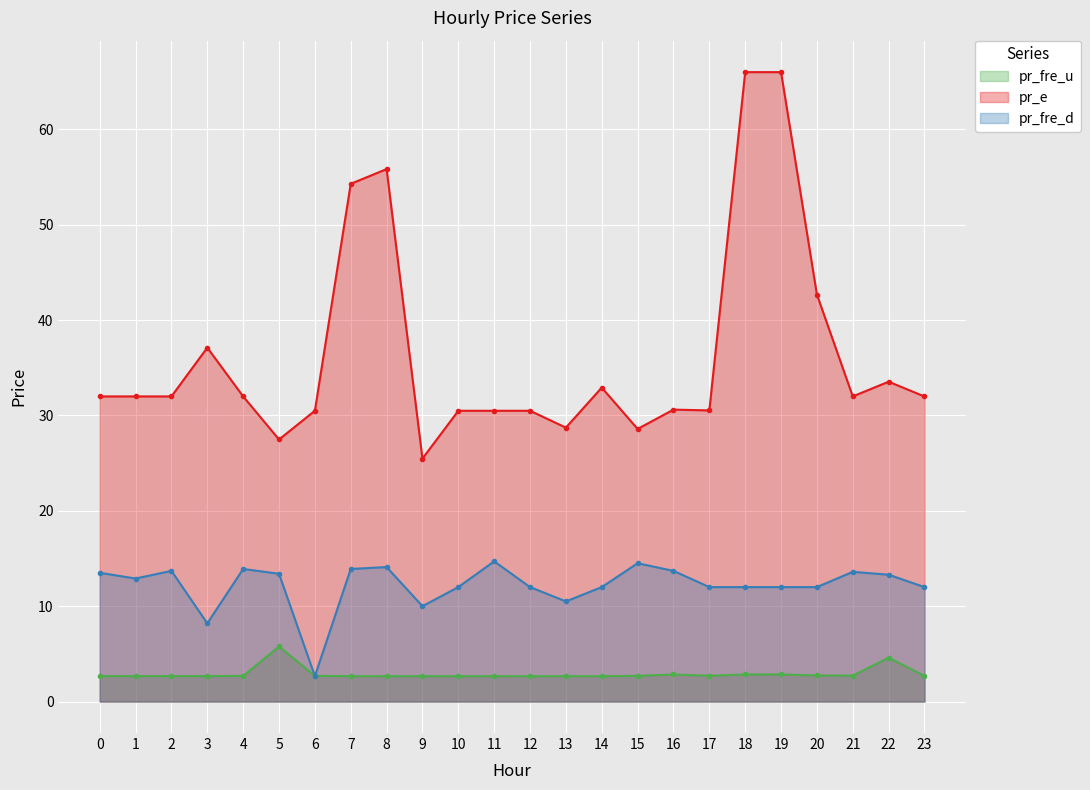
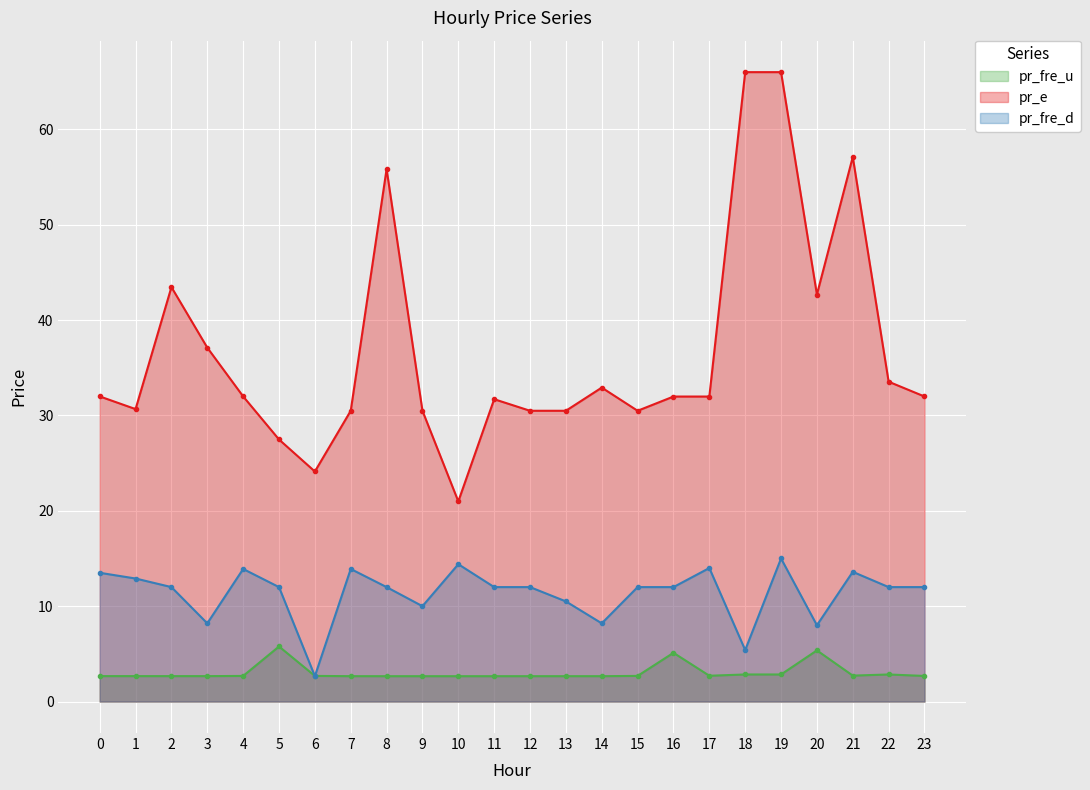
  {
    "pr_fre_u": {
      "0": 3,
      "1": 3,
      "2": 3,
      "3": 3,
      "4": 3,
      "5": 6,
      "7": 3,
      "8": 3,
      "9": 3,
      "10": 3,
      "11": 3,
      "12": 3,
      "13": 3,
      "14": 3,
      "15": 3,
-     "16": 3,
+     "16": 5,
      "17": 3,
      "18": 3,
      "19": 3,
-     "20": 3,
+     "20": 5,
      "21": 3,
-     "22": 5,
+     "22": 3,
      "23": 3
    },
    "pr_e": {
      "0": 32,
-     "1": 32,
-     "2": 32,
+     "1": 31,
+     "2": 43,
      "3": 37,
      "4": 32,
      "5": 27,
-     "6": 30,
-     "7": 54,
+     "6": 24,
+     "7": 30,
      "8": 56,
-     "9": 25,
-     "10": 30,
-     "11": 30,
+     "9": 30,
+     "10": 21,
+     "11": 32,
      "12": 30,
-     "13": 29,
+     "13": 30,
      "14": 33,
-     "15": 29,
-     "16": 31,
-     "17": 31,
+     "15": 30,
+     "16": 32,
+     "17": 32,
      "18": 66,
      "19": 66,
      "20": 43,
-     "21": 32,
+     "21": 57,
      "22": 34,
      "23": 32
    },
    "pr_fre_d": {
      "0": 14,
      "1": 13,
-     "2": 14,
+     "2": 12,
      "3": 8,
      "4": 14,
-     "5": 13,
+     "5": 12,
      "7": 14,
-     "8": 14,
+     "8": 12,
      "9": 10,
-     "10": 12,
-     "11": 15,
+     "10": 14,
+     "11": 12,
      "12": 12,
      "13": 11,
-     "14": 12,
-     "15": 15,
-     "16": 14,
-     "17": 12,
-     "18": 12,
-     "19": 12,
-     "20": 12,
+     "14": 8,
+     "15": 12,
+     "16": 12,
+     "17": 14,
+     "18": 5,
+     "19": 15,
+     "20": 8,
      "21": 14,
-     "22": 13,
+     "22": 12,
      "23": 12
    }
  }
